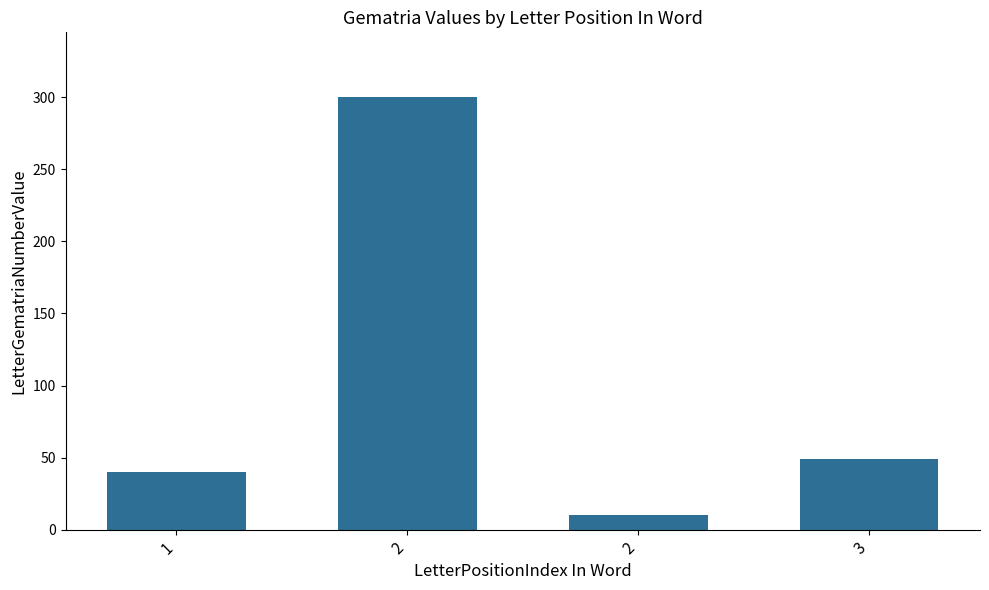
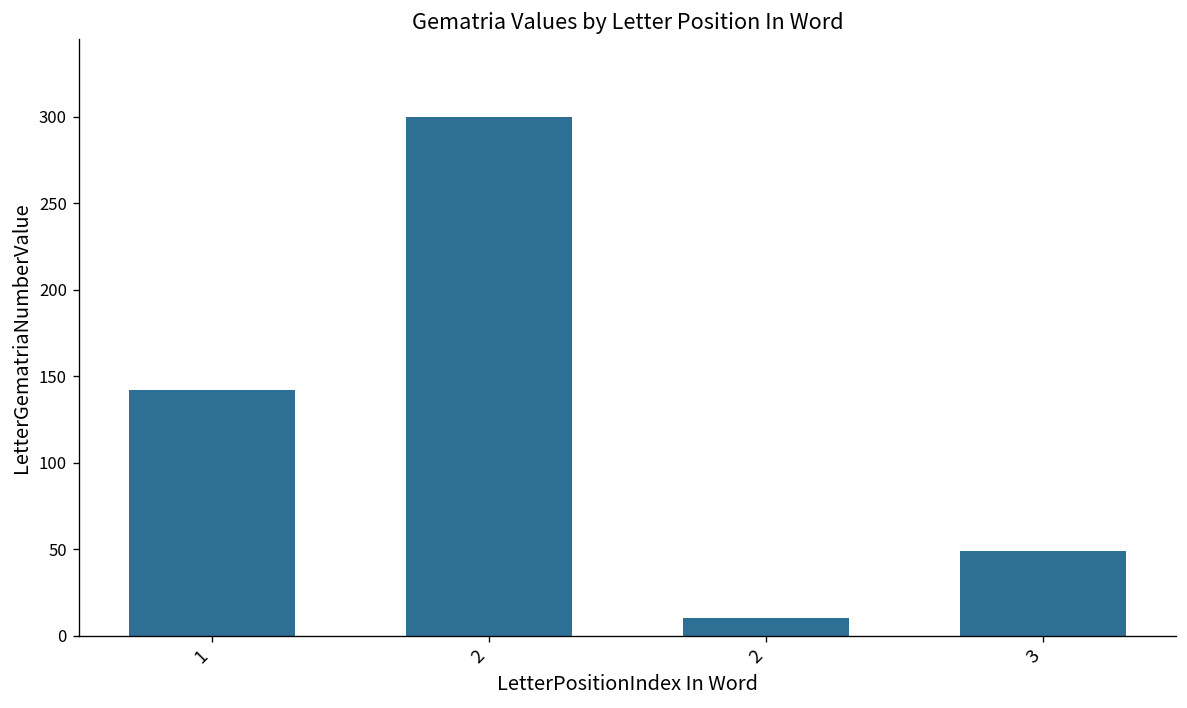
  {
-   "1": 40,
+   "1": 142,
    "3": 49
  }
